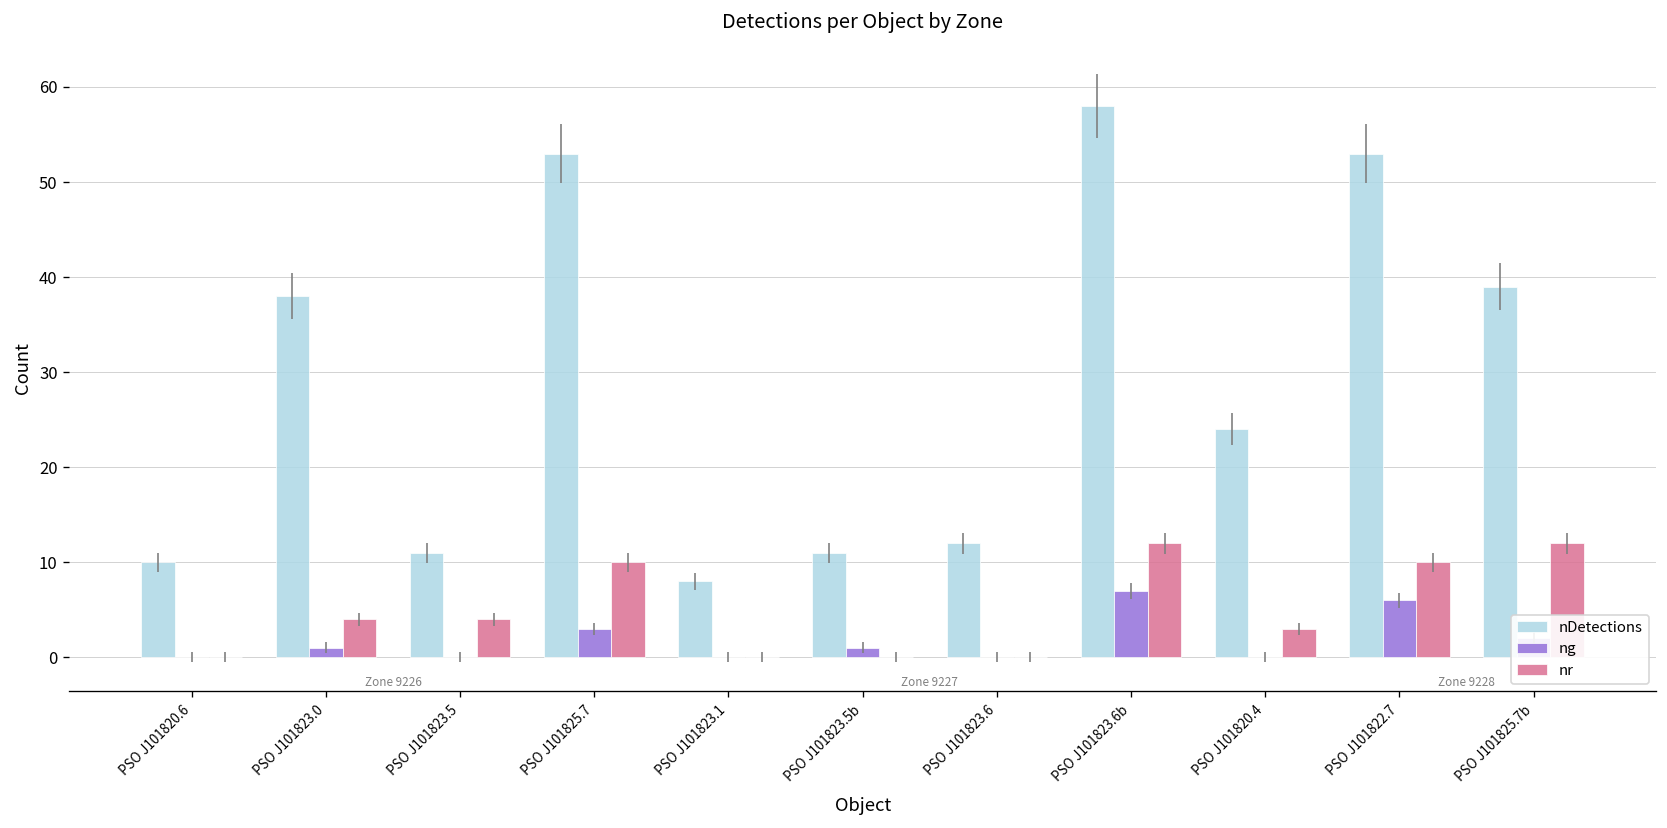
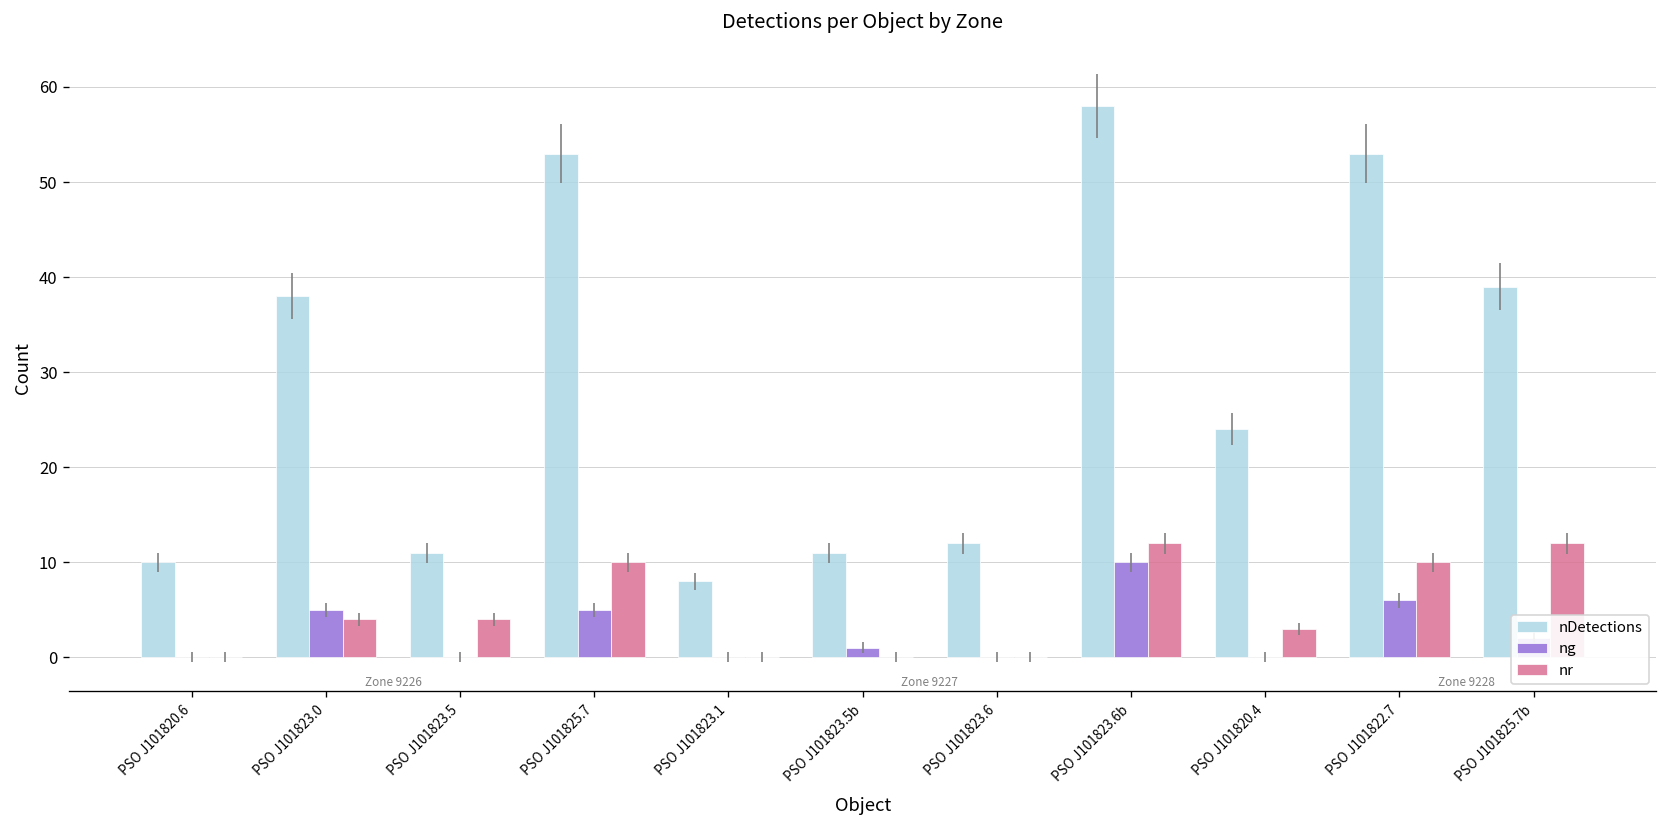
  {
    "nDetections": {
      "PSO J101820.6": 10,
      "PSO J101823.0": 38,
      "PSO J101823.5": 11,
      "PSO J101825.7": 53,
      "PSO J101823.1": 8,
      "PSO J101823.5b": 11,
      "PSO J101823.6": 12,
      "PSO J101823.6b": 58,
      "PSO J101820.4": 24,
      "PSO J101822.7": 53,
      "PSO J101825.7b": 39
    },
    "ng": {
      "PSO J101820.6": 0,
-     "PSO J101823.0": 1,
+     "PSO J101823.0": 5,
      "PSO J101823.5": 0,
-     "PSO J101825.7": 3,
+     "PSO J101825.7": 5,
      "PSO J101823.1": 0,
      "PSO J101823.5b": 1,
      "PSO J101823.6": 0,
-     "PSO J101823.6b": 7,
+     "PSO J101823.6b": 10,
      "PSO J101820.4": 0,
      "PSO J101822.7": 6
    },
    "nr": {
      "PSO J101820.6": 0,
      "PSO J101823.0": 4,
      "PSO J101823.5": 4,
      "PSO J101825.7": 10,
      "PSO J101823.1": 0,
      "PSO J101823.6": 0,
      "PSO J101823.6b": 12,
      "PSO J101820.4": 3,
      "PSO J101822.7": 10,
      "PSO J101825.7b": 12
    }
  }
